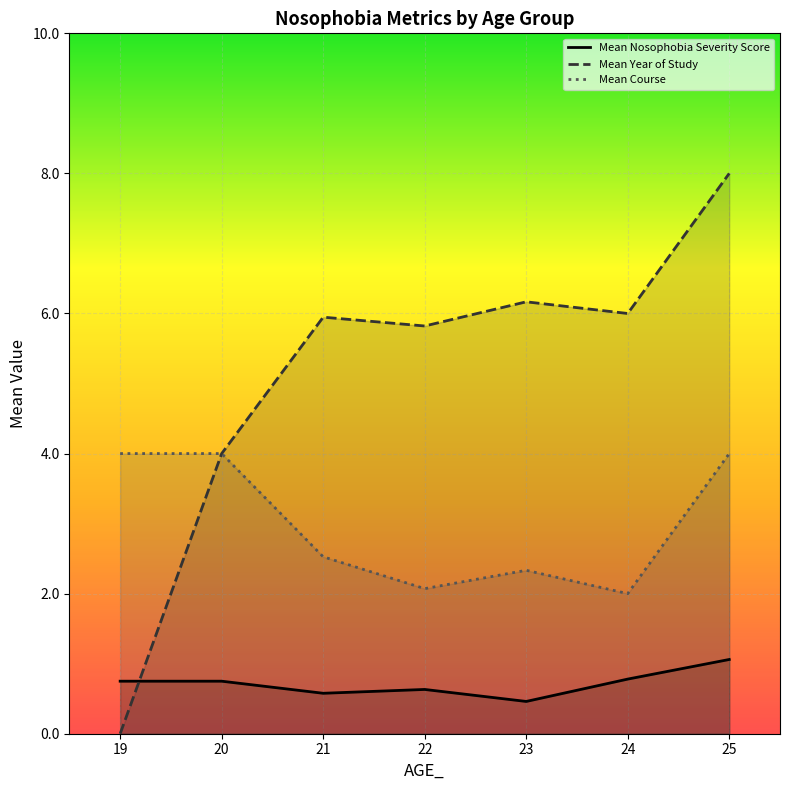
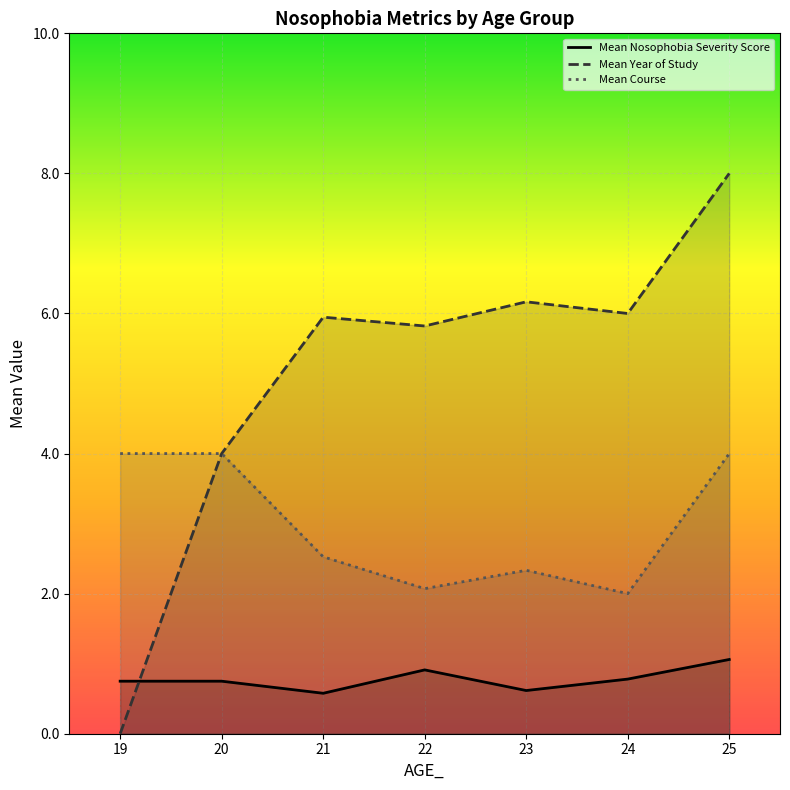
  {
    "Mean Nosophobia Severity Score": {
      "19": 0.8,
      "20": 0.8,
      "21": 0.6,
-     "22": 0.6,
-     "23": 0.5,
+     "22": 0.9,
+     "23": 0.6,
      "24": 0.8,
      "25": 1.1
    }
  }
